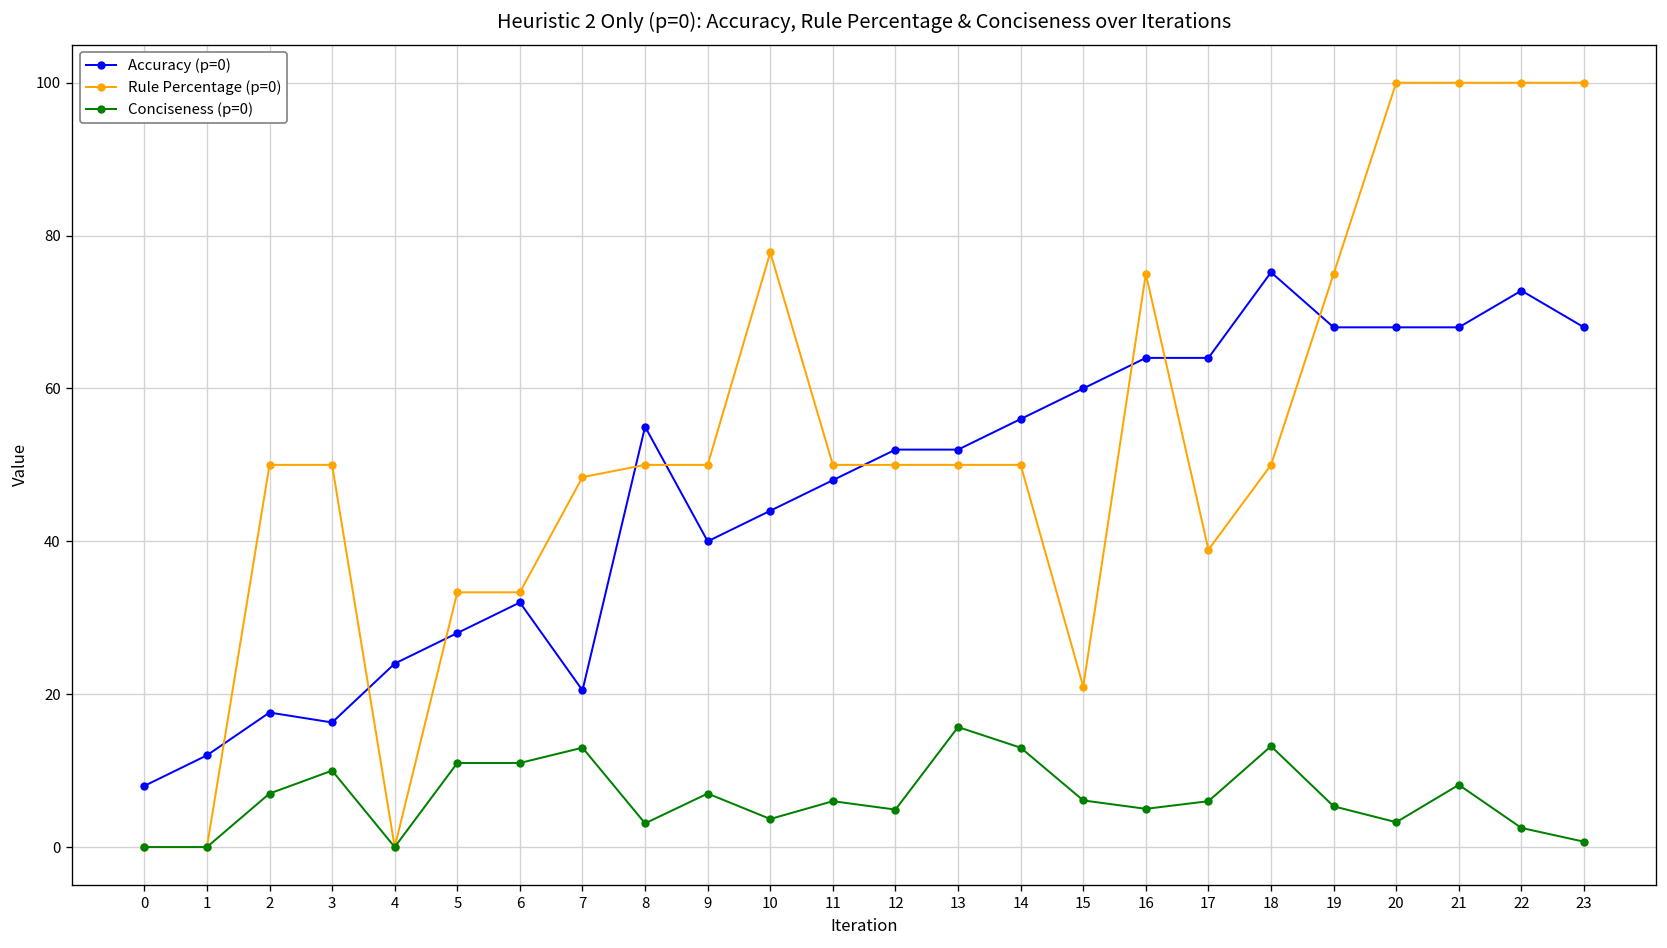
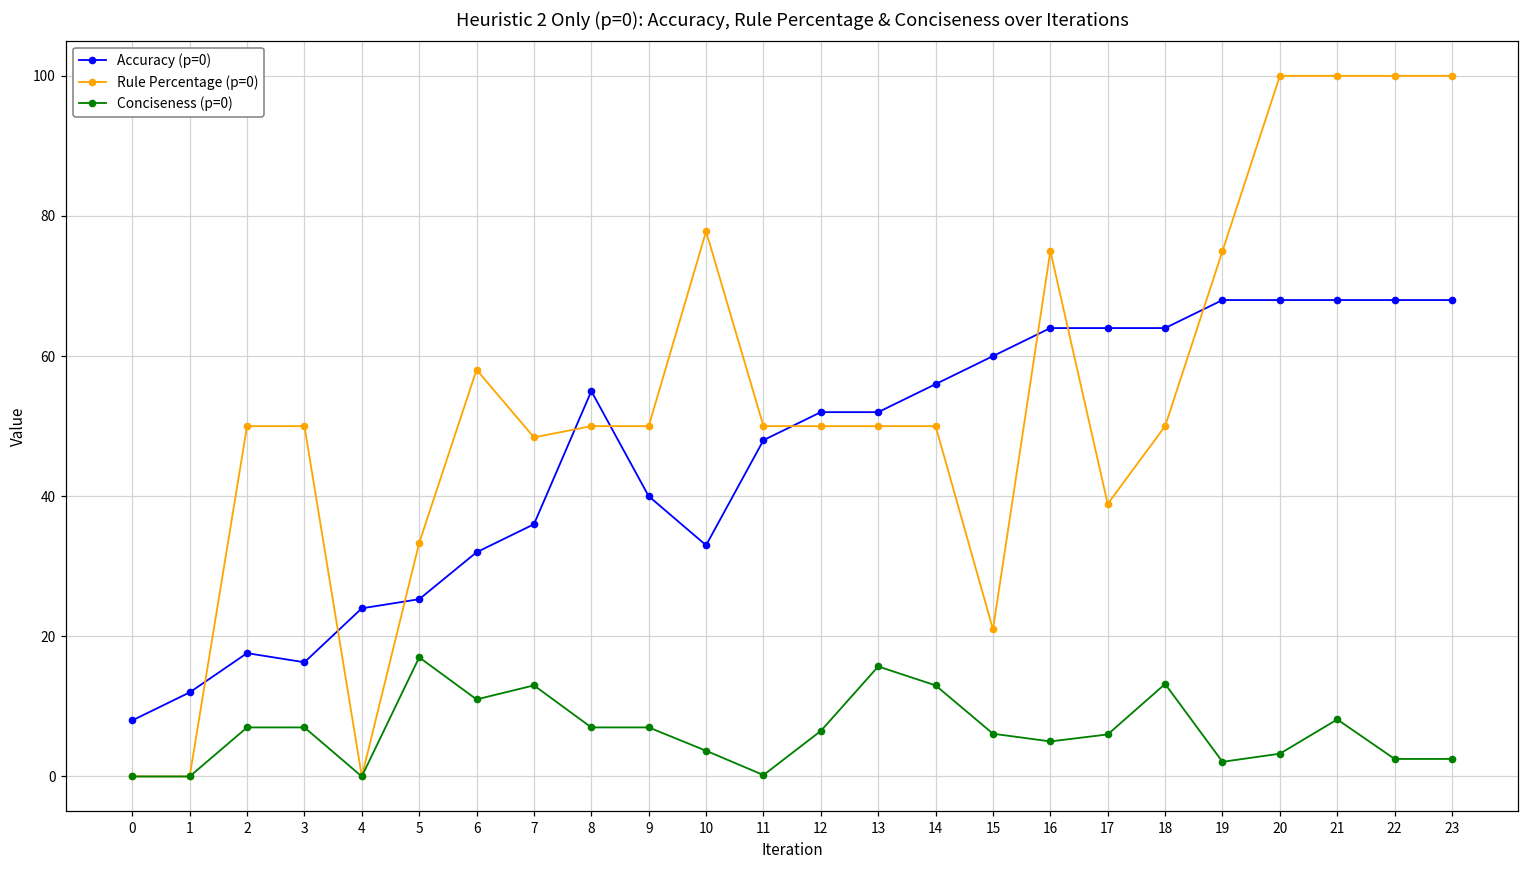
  {
    "Accuracy (p=0)": {
      "0": 8,
      "1": 12,
      "2": 18,
      "3": 16,
      "4": 24,
-     "5": 28,
+     "5": 25,
      "6": 32,
-     "7": 21,
+     "7": 36,
      "8": 55,
      "9": 40,
-     "10": 44,
+     "10": 33,
      "11": 48,
      "12": 52,
      "13": 52,
      "14": 56,
      "15": 60,
      "16": 64,
      "17": 64,
-     "18": 75,
+     "18": 64,
      "19": 68,
      "20": 68,
      "21": 68,
-     "22": 73,
+     "22": 68,
      "23": 68
    },
    "Rule Percentage (p=0)": {
      "2": 50,
      "3": 50,
      "5": 33,
-     "6": 33,
+     "6": 58,
      "7": 48,
      "8": 50,
      "9": 50,
      "10": 78,
      "11": 50,
      "12": 50,
      "13": 50,
      "14": 50,
      "15": 21,
      "16": 75,
      "17": 39,
      "18": 50,
      "19": 75,
      "20": 100,
      "21": 100,
      "22": 100,
      "23": 100
    },
    "Conciseness (p=0)": {
      "2": 7,
-     "3": 10,
-     "5": 11,
+     "3": 7,
+     "5": 17,
      "6": 11,
      "7": 13,
-     "8": 3,
+     "8": 7,
      "9": 7,
      "10": 4,
-     "11": 6,
-     "12": 5,
+     "11": 0,
+     "12": 7,
      "13": 16,
      "14": 13,
      "15": 6,
      "16": 5,
      "17": 6,
      "18": 13,
-     "19": 5,
+     "19": 2,
      "20": 3,
      "21": 8,
      "22": 3,
-     "23": 1
+     "23": 3
    }
  }
